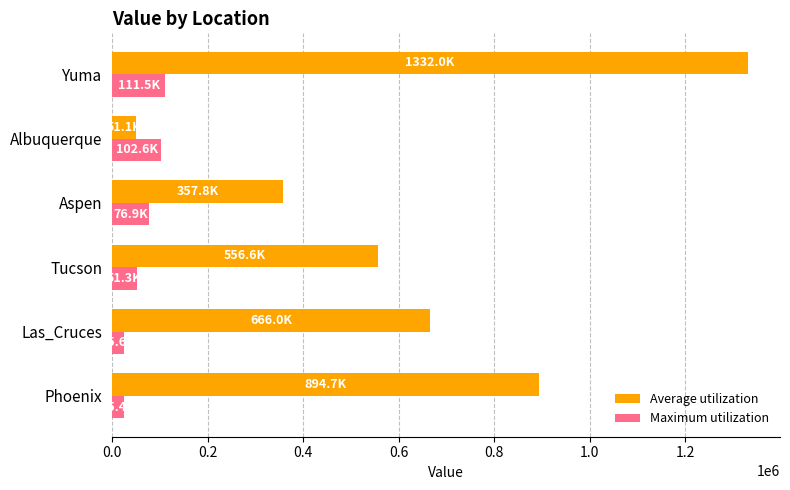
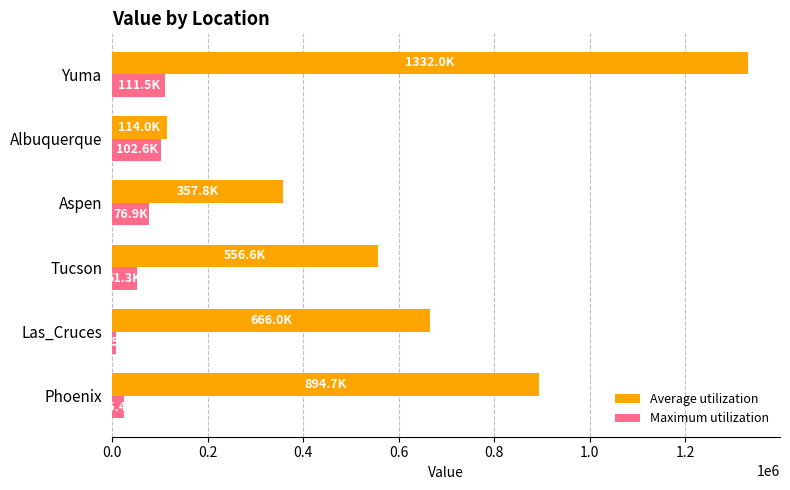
  {
    "Average utilization": {
      "Yuma": "1332.0K",
-     "Albuquerque": "51.1K",
+     "Albuquerque": "114.0K",
      "Aspen": "357.8K",
      "Tucson": "556.6K",
      "Las_Cruces": "666.0K",
      "Phoenix": "894.7K"
    },
    "Maximum utilization": {
-     "Las_Cruces": "30000",
+     "Las_Cruces": "10000",
      "Phoenix": "30000"
    }
  }
